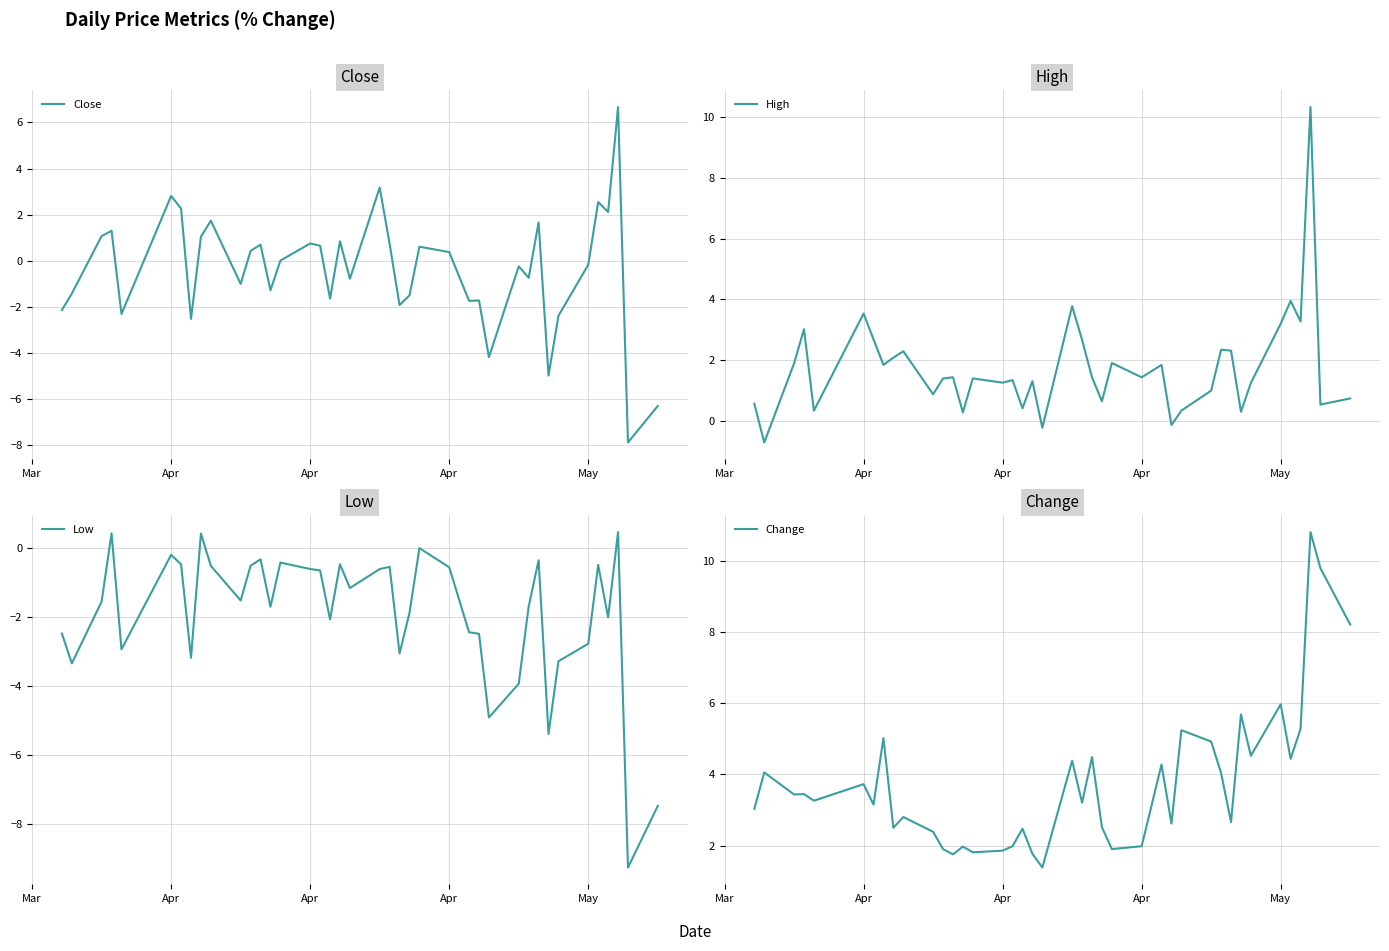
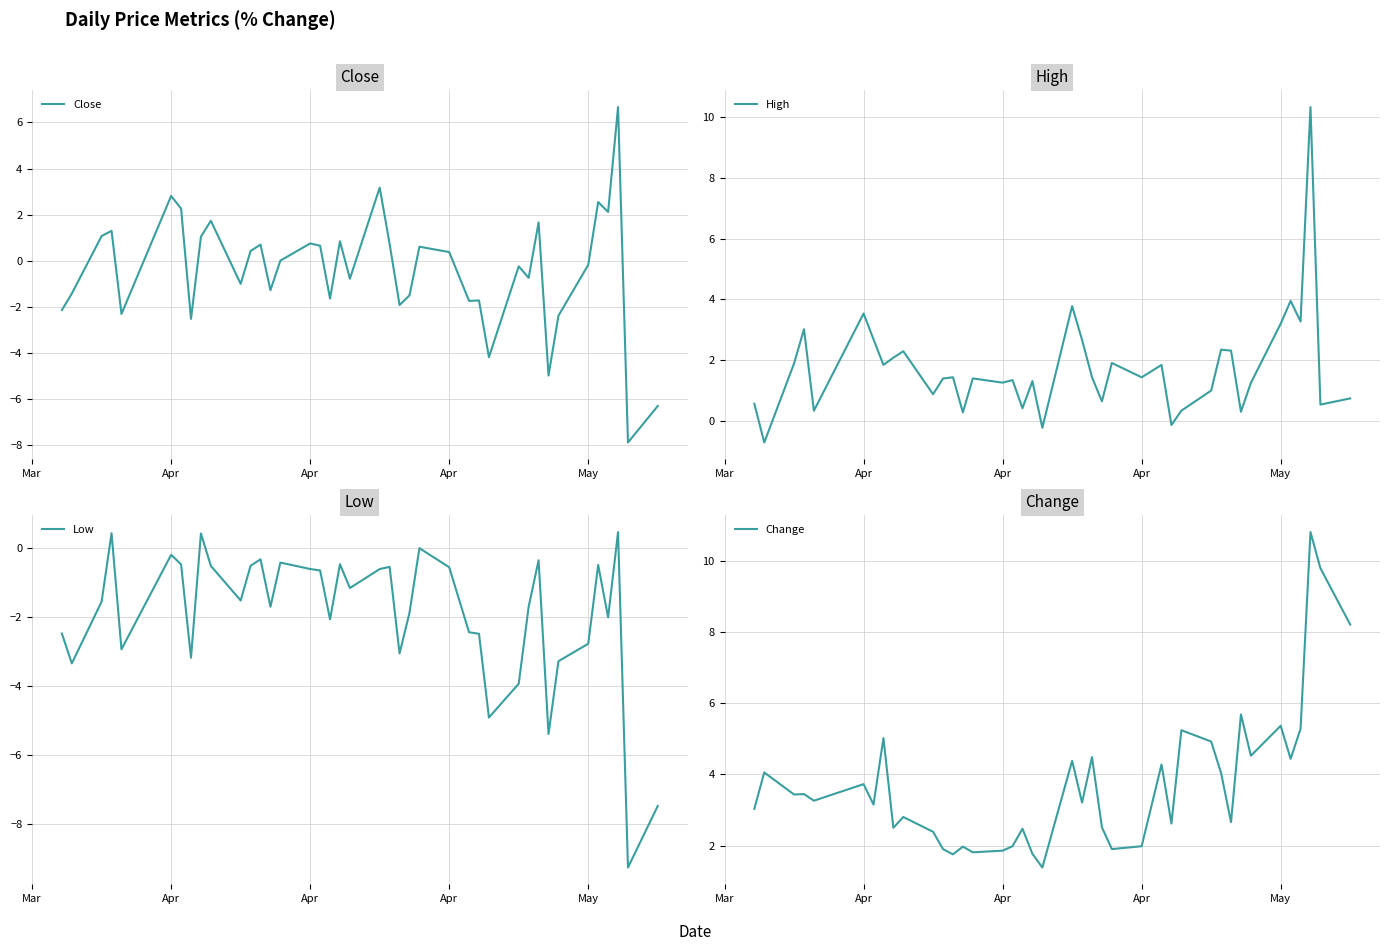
  {
    "Close": {
      "May": -0.2
    },
    "High": {
      "May": 3.2
    },
    "Low": {
      "May": -2.8
    },
    "Change": {
-     "May": 6.0
+     "May": 5.4
    }
  }
